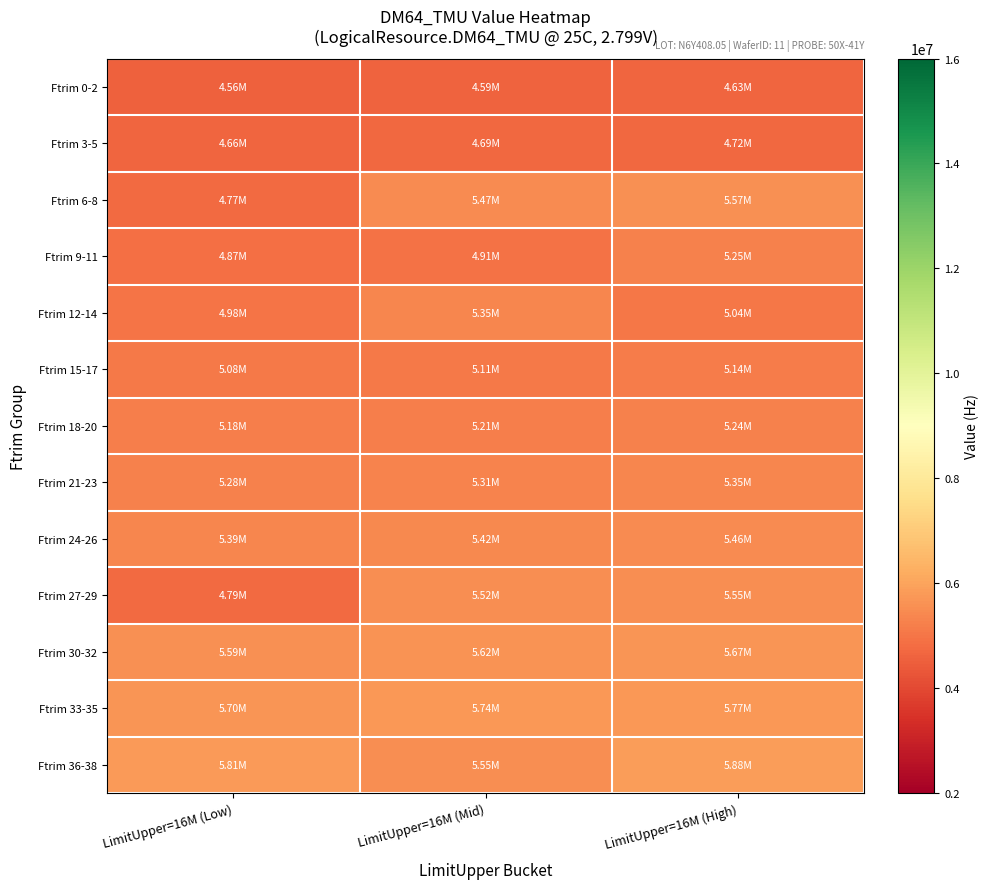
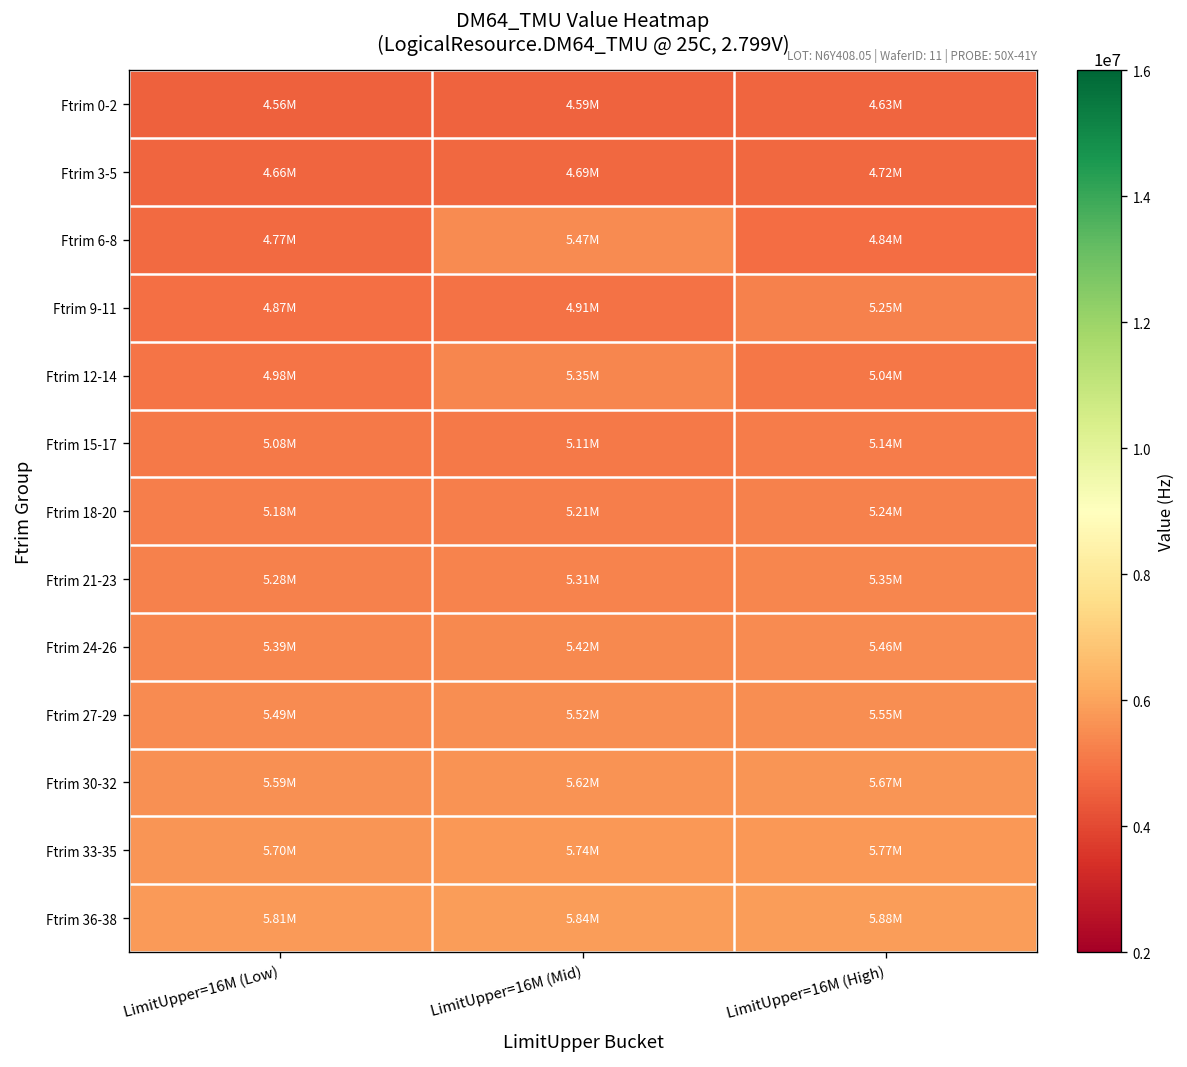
  {
    "Ftrim 0-2": {
      "LimitUpper=16M (Low)": "4.56M",
      "LimitUpper=16M (Mid)": "4.59M",
      "LimitUpper=16M (High)": "4.63M"
    },
    "Ftrim 3-5": {
      "LimitUpper=16M (Low)": "4.66M",
      "LimitUpper=16M (Mid)": "4.69M",
      "LimitUpper=16M (High)": "4.72M"
    },
    "Ftrim 6-8": {
      "LimitUpper=16M (Low)": "4.77M",
      "LimitUpper=16M (Mid)": "5.47M",
-     "LimitUpper=16M (High)": "5.57M"
+     "LimitUpper=16M (High)": "4.84M"
    },
    "Ftrim 9-11": {
      "LimitUpper=16M (Low)": "4.87M",
      "LimitUpper=16M (Mid)": "4.91M",
      "LimitUpper=16M (High)": "5.25M"
    },
    "Ftrim 12-14": {
      "LimitUpper=16M (Low)": "4.98M",
      "LimitUpper=16M (Mid)": "5.35M",
      "LimitUpper=16M (High)": "5.04M"
    },
    "Ftrim 15-17": {
      "LimitUpper=16M (Low)": "5.08M",
      "LimitUpper=16M (Mid)": "5.11M",
      "LimitUpper=16M (High)": "5.14M"
    },
    "Ftrim 18-20": {
      "LimitUpper=16M (Low)": "5.18M",
      "LimitUpper=16M (Mid)": "5.21M",
      "LimitUpper=16M (High)": "5.24M"
    },
    "Ftrim 21-23": {
      "LimitUpper=16M (Low)": "5.28M",
      "LimitUpper=16M (Mid)": "5.31M",
      "LimitUpper=16M (High)": "5.35M"
    },
    "Ftrim 24-26": {
      "LimitUpper=16M (Low)": "5.39M",
      "LimitUpper=16M (Mid)": "5.42M",
      "LimitUpper=16M (High)": "5.46M"
    },
    "Ftrim 27-29": {
-     "LimitUpper=16M (Low)": "4.79M",
+     "LimitUpper=16M (Low)": "5.49M",
      "LimitUpper=16M (Mid)": "5.52M",
      "LimitUpper=16M (High)": "5.55M"
    },
    "Ftrim 30-32": {
      "LimitUpper=16M (Low)": "5.59M",
      "LimitUpper=16M (Mid)": "5.62M",
      "LimitUpper=16M (High)": "5.67M"
    },
    "Ftrim 33-35": {
      "LimitUpper=16M (Low)": "5.70M",
      "LimitUpper=16M (Mid)": "5.74M",
      "LimitUpper=16M (High)": "5.77M"
    },
    "Ftrim 36-38": {
      "LimitUpper=16M (Low)": "5.81M",
-     "LimitUpper=16M (Mid)": "5.55M",
+     "LimitUpper=16M (Mid)": "5.84M",
      "LimitUpper=16M (High)": "5.88M"
    }
  }
